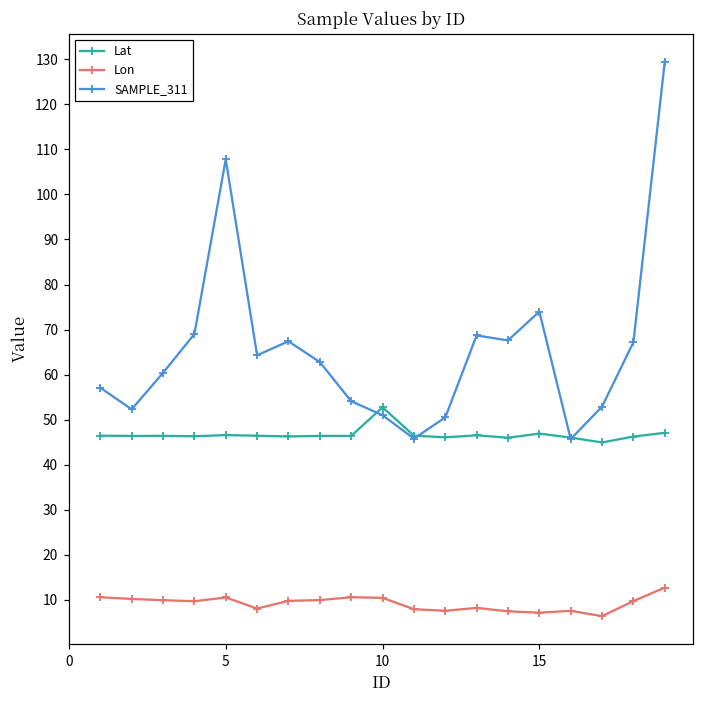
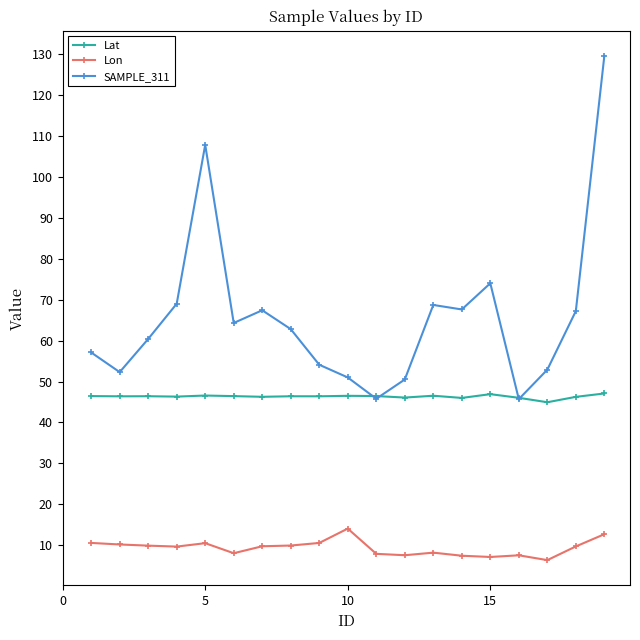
  {
    "Lat": {
      "5": 47,
-     "10": 53,
+     "10": 47,
      "15": 47
    },
    "Lon": {
      "5": 11,
-     "10": 10,
+     "10": 14,
      "15": 7
    },
    "SAMPLE_311": {
      "5": 108,
      "10": 51,
      "15": 74
    }
  }
